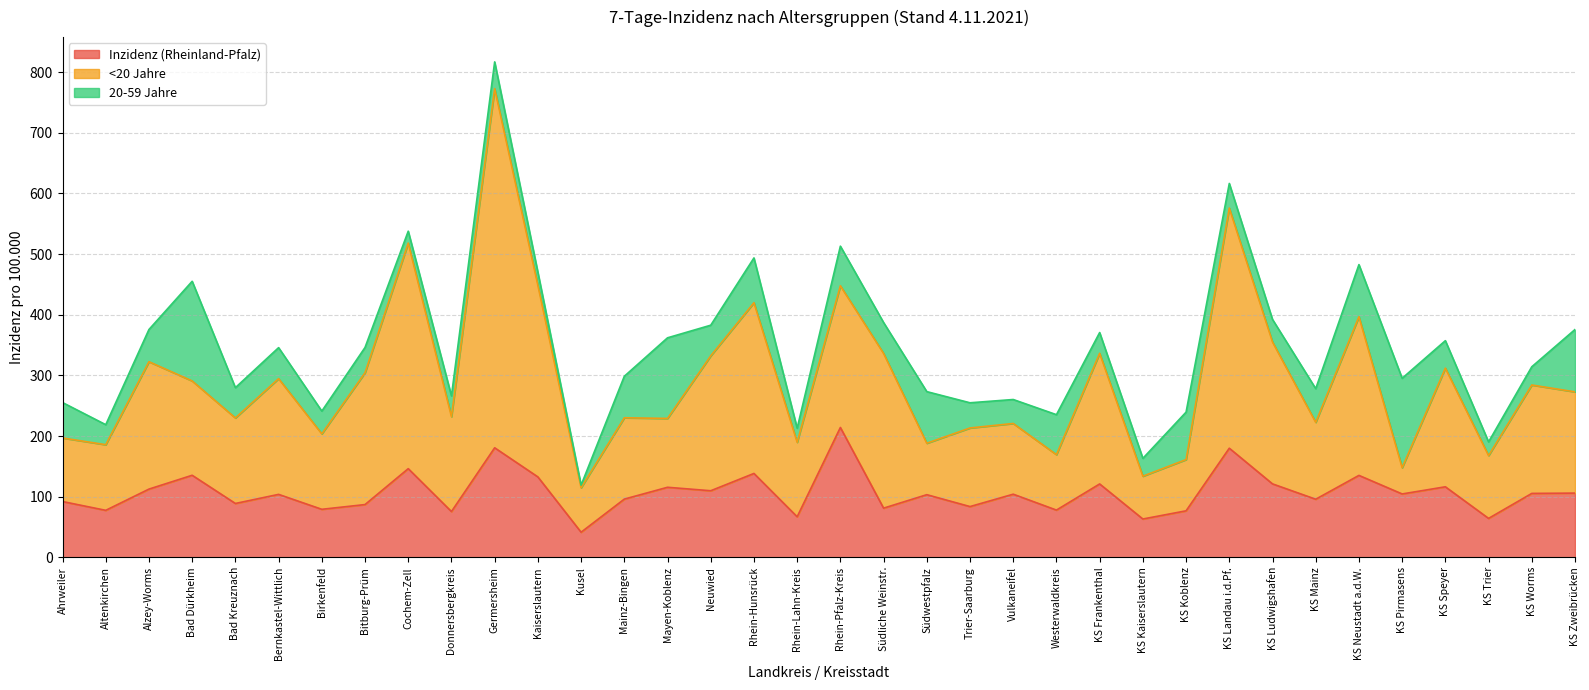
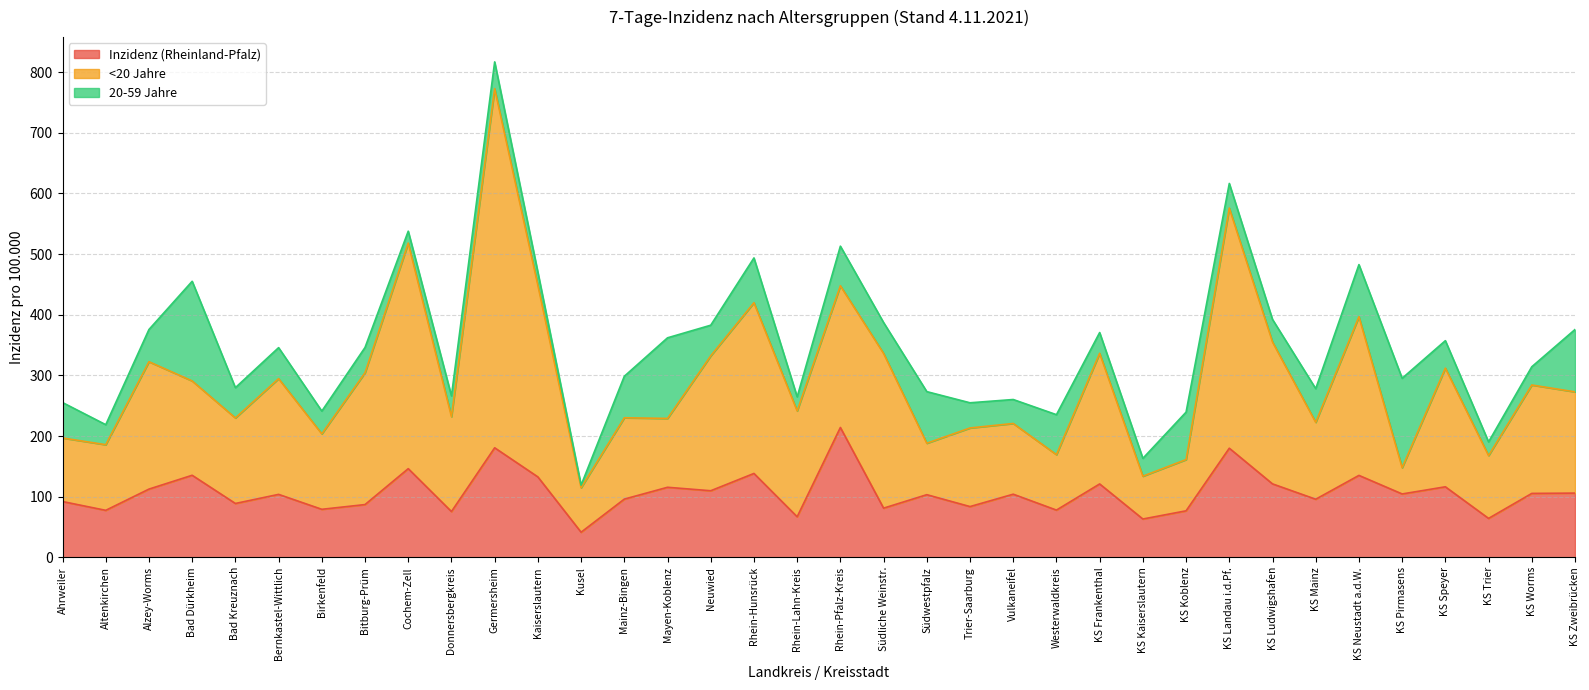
  {
    "Inzidenz (Rheinland-Pfalz)": {
      "Ahrweiler": 90,
      "Altenkirchen": 80,
      "Alzey-Worms": 110,
      "Bad Dürkheim": 140,
      "Bad Kreuznach": 90,
      "Bernkastel-Wittlich": 100,
      "Birkenfeld": 80,
      "Bitburg-Prüm": 90,
      "Cochem-Zell": 150,
      "Donnersbergkreis": 80,
      "Germersheim": 180,
      "Kaiserslautern": 130,
      "Kusel": 40,
      "Mainz-Bingen": 100,
      "Mayen-Koblenz": 120,
      "Neuwied": 110,
      "Rhein-Hunsrück": 140,
      "Rhein-Lahn-Kreis": 70,
      "Rhein-Pfalz-Kreis": 210,
      "Südliche Weinstr.": 80,
      "Südwestpfalz": 100,
      "Trier-Saarburg": 80,
      "Vulkaneifel": 100,
      "Westerwaldkreis": 80,
      "KS Frankenthal": 120,
      "KS Kaiserslautern": 60,
      "KS Koblenz": 80,
      "KS Landau i.d.Pf.": 180,
      "KS Ludwigshafen": 120,
      "KS Mainz": 100,
      "KS Neustadt a.d.W.": 140,
      "KS Pirmasens": 100,
      "KS Speyer": 120,
      "KS Trier": 60,
      "KS Worms": 110,
      "KS Zweibrücken": 110
    },
    "<20 Jahre": {
      "Ahrweiler": 100,
      "Altenkirchen": 110,
      "Alzey-Worms": 210,
      "Bad Dürkheim": 160,
      "Bad Kreuznach": 140,
      "Bernkastel-Wittlich": 190,
      "Birkenfeld": 120,
      "Bitburg-Prüm": 220,
      "Cochem-Zell": 370,
      "Donnersbergkreis": 160,
      "Germersheim": 590,
      "Kaiserslautern": 320,
      "Kusel": 70,
      "Mainz-Bingen": 130,
      "Mayen-Koblenz": 110,
      "Neuwied": 220,
      "Rhein-Hunsrück": 280,
-     "Rhein-Lahn-Kreis": 120,
+     "Rhein-Lahn-Kreis": 170,
      "Rhein-Pfalz-Kreis": 230,
      "Südliche Weinstr.": 260,
      "Südwestpfalz": 80,
      "Trier-Saarburg": 130,
      "Vulkaneifel": 120,
      "Westerwaldkreis": 90,
      "KS Frankenthal": 220,
      "KS Kaiserslautern": 70,
      "KS Koblenz": 80,
      "KS Landau i.d.Pf.": 400,
      "KS Ludwigshafen": 230,
      "KS Mainz": 130,
      "KS Neustadt a.d.W.": 260,
      "KS Pirmasens": 40,
      "KS Speyer": 200,
      "KS Trier": 100,
      "KS Worms": 180,
      "KS Zweibrücken": 170
    },
    "20-59 Jahre": {
      "Ahrweiler": 60,
      "Altenkirchen": 30,
      "Alzey-Worms": 50,
      "Bad Dürkheim": 160,
      "Bad Kreuznach": 50,
      "Bernkastel-Wittlich": 50,
      "Birkenfeld": 40,
      "Bitburg-Prüm": 40,
      "Cochem-Zell": 20,
      "Donnersbergkreis": 30,
      "Germersheim": 40,
      "Kaiserslautern": 20,
      "Kusel": 0,
      "Mainz-Bingen": 70,
      "Mayen-Koblenz": 130,
      "Neuwied": 50,
      "Rhein-Hunsrück": 70,
      "Rhein-Lahn-Kreis": 20,
      "Rhein-Pfalz-Kreis": 70,
      "Südliche Weinstr.": 50,
      "Südwestpfalz": 90,
      "Trier-Saarburg": 40,
      "Vulkaneifel": 40,
      "Westerwaldkreis": 70,
      "KS Frankenthal": 30,
      "KS Kaiserslautern": 30,
      "KS Koblenz": 80,
      "KS Landau i.d.Pf.": 40,
      "KS Ludwigshafen": 40,
      "KS Mainz": 60,
      "KS Neustadt a.d.W.": 90,
      "KS Pirmasens": 150,
      "KS Speyer": 50,
      "KS Trier": 20,
      "KS Worms": 30,
      "KS Zweibrücken": 100
    }
  }
